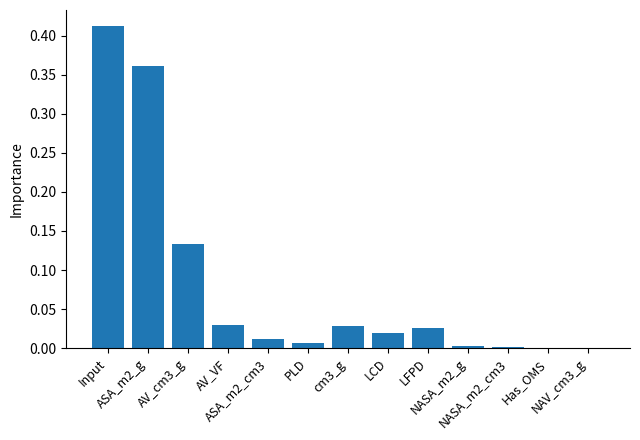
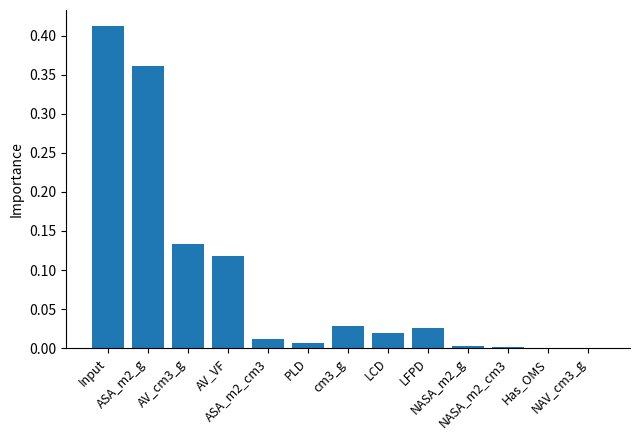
  {
    "Input": 0.41,
    "ASA_m2_g": 0.36,
    "AV_cm3_g": 0.13,
-   "AV_VF": 0.03,
+   "AV_VF": 0.12,
    "ASA_m2_cm3": 0.01,
    "PLD": 0.01,
    "cm3_g": 0.03,
    "LCD": 0.02,
    "LFPD": 0.03
  }
